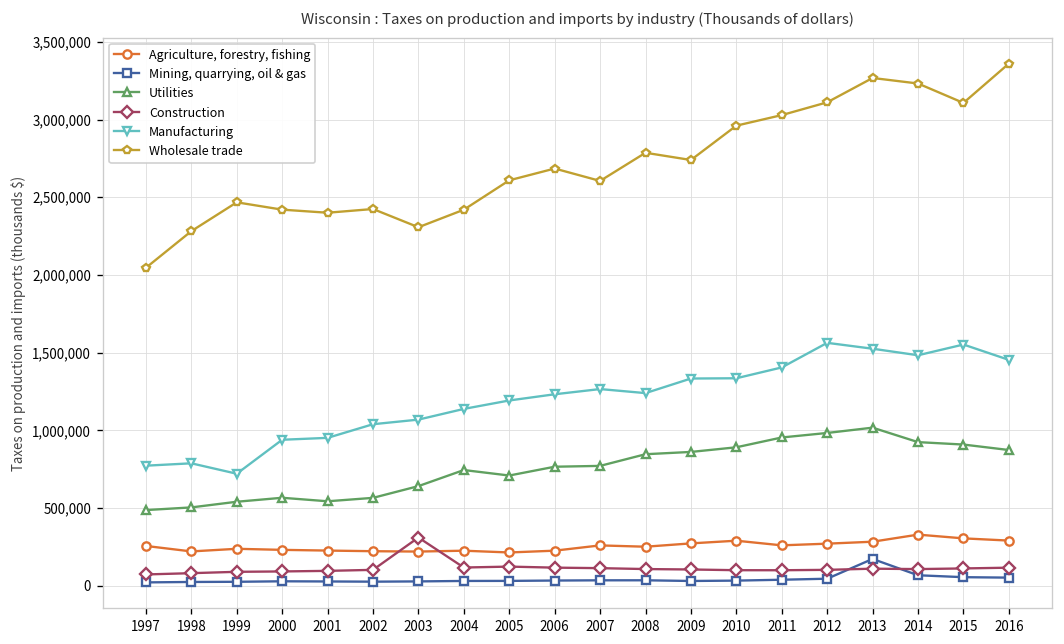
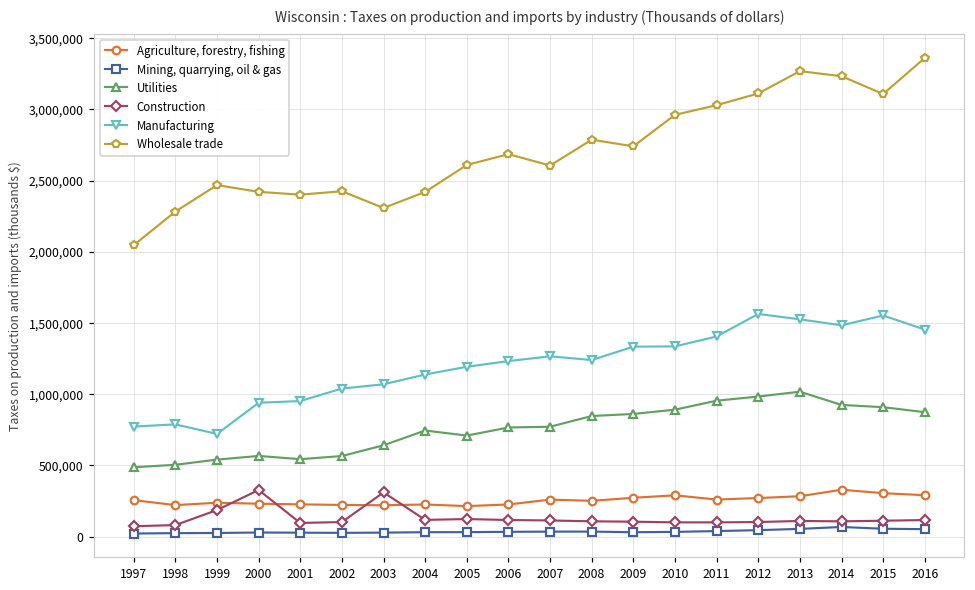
  {
    "Mining, quarrying, oil & gas": {
      "1997": "20,000",
      "1998": "20,000",
      "1999": "30,000",
      "2000": "30,000",
      "2001": "30,000",
      "2002": "30,000",
      "2003": "30,000",
      "2004": "30,000",
      "2005": "30,000",
      "2006": "30,000",
      "2007": "30,000",
      "2008": "40,000",
      "2009": "30,000",
      "2010": "30,000",
      "2011": "40,000",
      "2012": "50,000",
-     "2013": "170,000",
+     "2013": "50,000",
      "2014": "70,000",
      "2015": "60,000",
      "2016": "50,000"
    },
    "Utilities": {
      "1997": "490,000",
      "1998": "500,000",
      "1999": "540,000",
      "2000": "570,000",
      "2001": "540,000",
      "2002": "570,000",
      "2003": "640,000",
      "2004": "740,000",
      "2005": "710,000",
      "2006": "770,000",
      "2007": "770,000",
      "2008": "850,000",
      "2009": "860,000",
      "2010": "890,000",
      "2011": "950,000",
      "2012": "980,000",
      "2013": "1,020,000",
      "2014": "920,000",
      "2015": "910,000",
      "2016": "870,000"
    },
    "Construction": {
      "1997": "70,000",
      "1998": "80,000",
-     "1999": "90,000",
-     "2000": "90,000",
+     "1999": "190,000",
+     "2000": "330,000",
      "2001": "100,000",
      "2002": "100,000",
      "2003": "310,000",
      "2004": "120,000",
      "2005": "120,000",
      "2006": "120,000",
      "2007": "110,000",
      "2008": "110,000",
      "2009": "100,000",
      "2010": "100,000",
      "2011": "100,000",
      "2012": "100,000",
      "2013": "110,000",
      "2014": "110,000",
      "2015": "110,000",
      "2016": "120,000"
    },
    "Manufacturing": {
      "1997": "770,000",
      "1998": "790,000",
      "1999": "720,000",
      "2000": "940,000",
      "2001": "950,000",
      "2002": "1,040,000",
      "2003": "1,070,000",
      "2004": "1,140,000",
      "2005": "1,190,000",
      "2006": "1,230,000",
      "2007": "1,270,000",
      "2008": "1,240,000",
      "2009": "1,330,000",
      "2010": "1,340,000",
      "2011": "1,400,000",
      "2012": "1,560,000",
      "2013": "1,530,000",
      "2014": "1,480,000",
      "2015": "1,550,000",
      "2016": "1,450,000"
    }
  }
